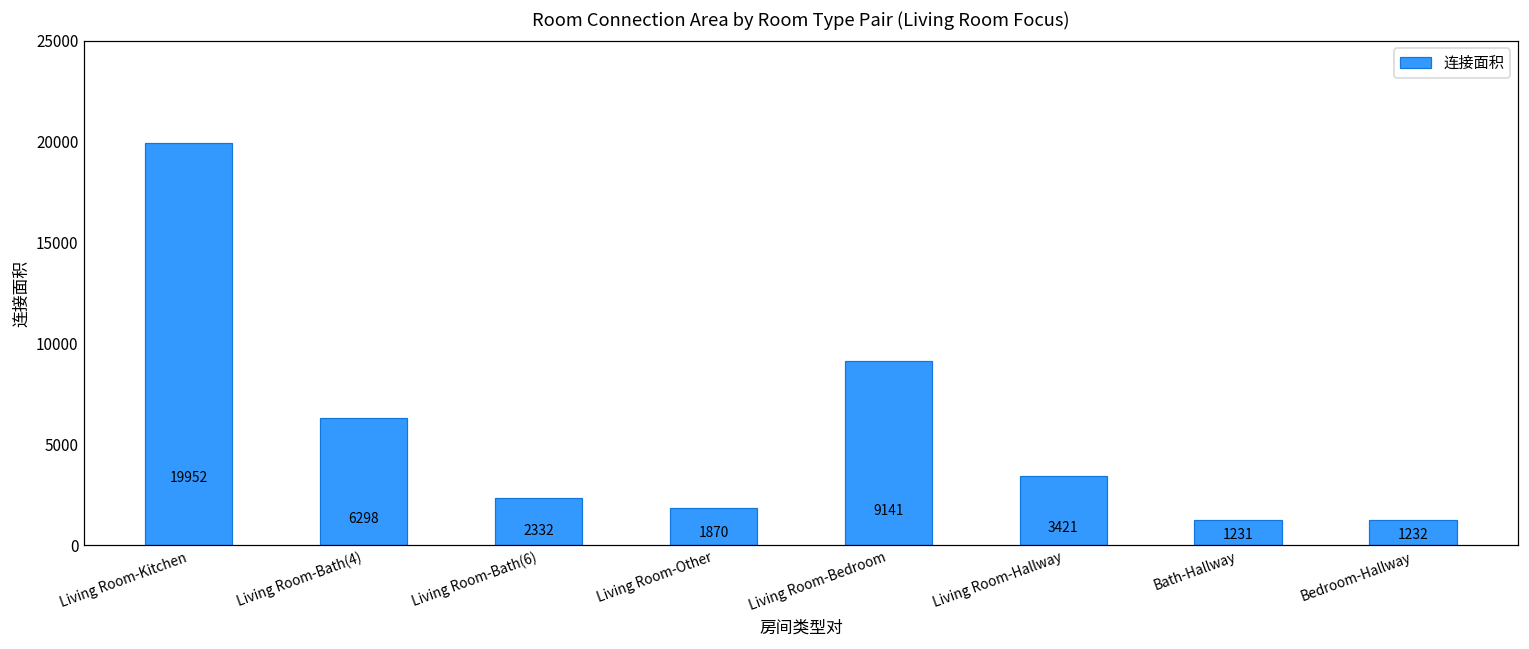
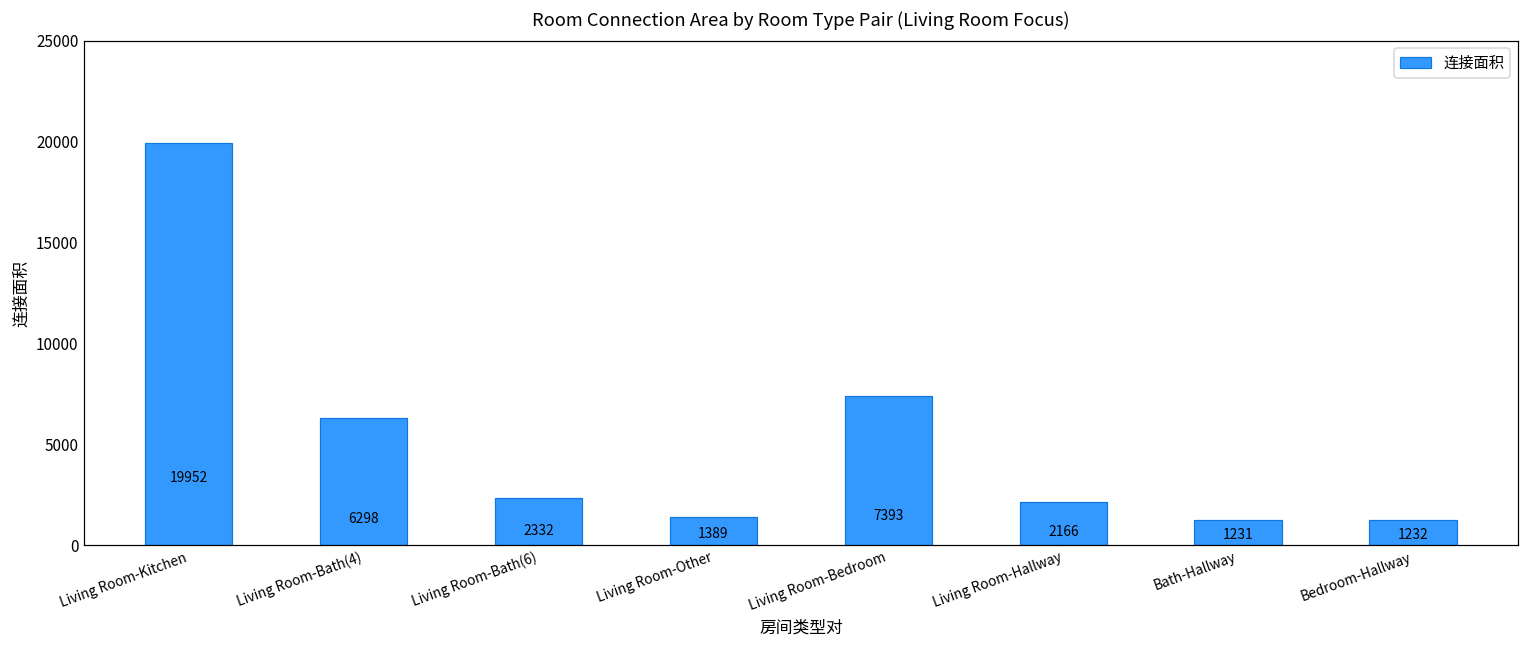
  {
    "Living Room-Kitchen": 19952,
    "Living Room-Bath(4)": 6298,
    "Living Room-Bath(6)": 2332,
-   "Living Room-Other": 1870,
-   "Living Room-Bedroom": 9141,
-   "Living Room-Hallway": 3421,
+   "Living Room-Other": 1389,
+   "Living Room-Bedroom": 7393,
+   "Living Room-Hallway": 2166,
    "Bath-Hallway": 1231,
    "Bedroom-Hallway": 1232
  }
